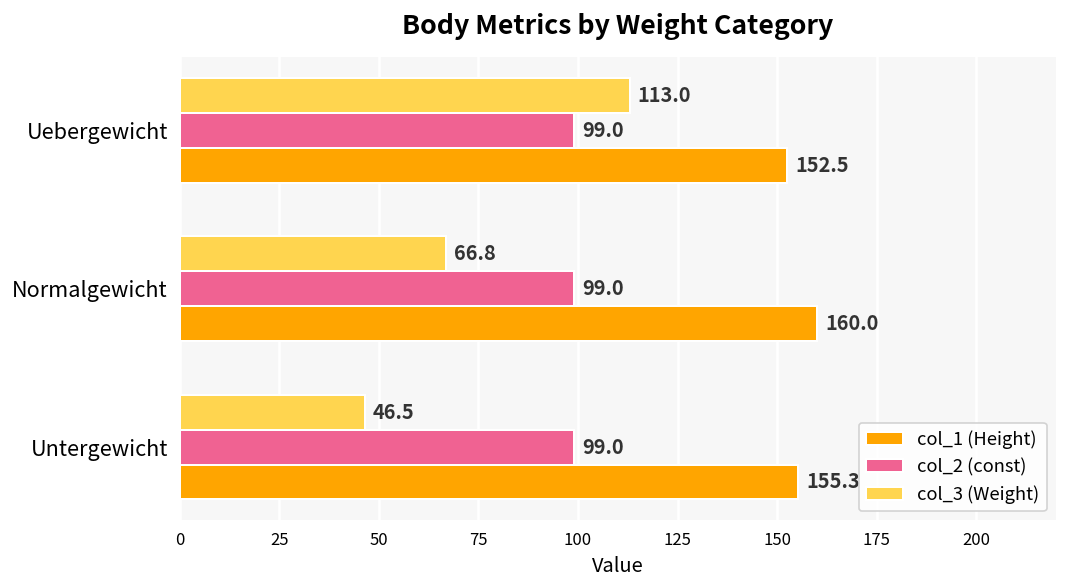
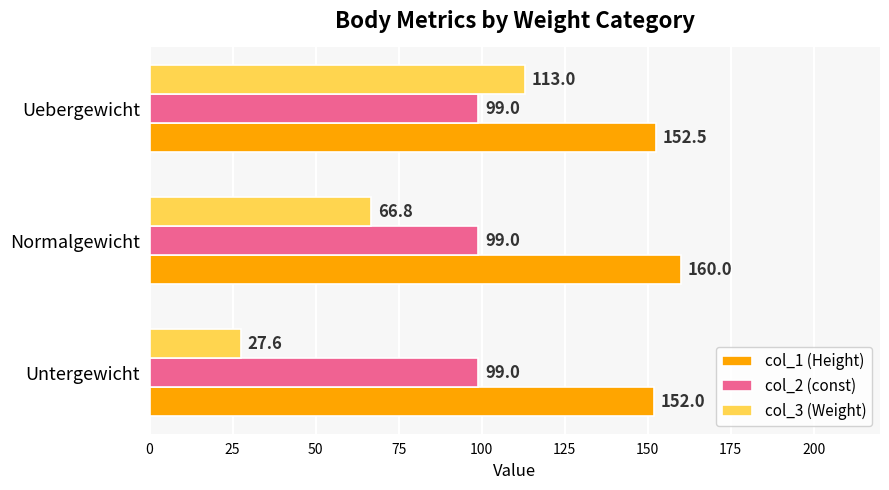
  {
    "col_1 (Height)": {
      "Uebergewicht": 152.5,
      "Normalgewicht": 160.0,
-     "Untergewicht": 155.3
+     "Untergewicht": 152.0
    },
    "col_2 (const)": {
      "Uebergewicht": 99.0,
      "Normalgewicht": 99.0,
      "Untergewicht": 99.0
    },
    "col_3 (Weight)": {
      "Uebergewicht": 113.0,
      "Normalgewicht": 66.8,
-     "Untergewicht": 46.5
+     "Untergewicht": 27.6
    }
  }
